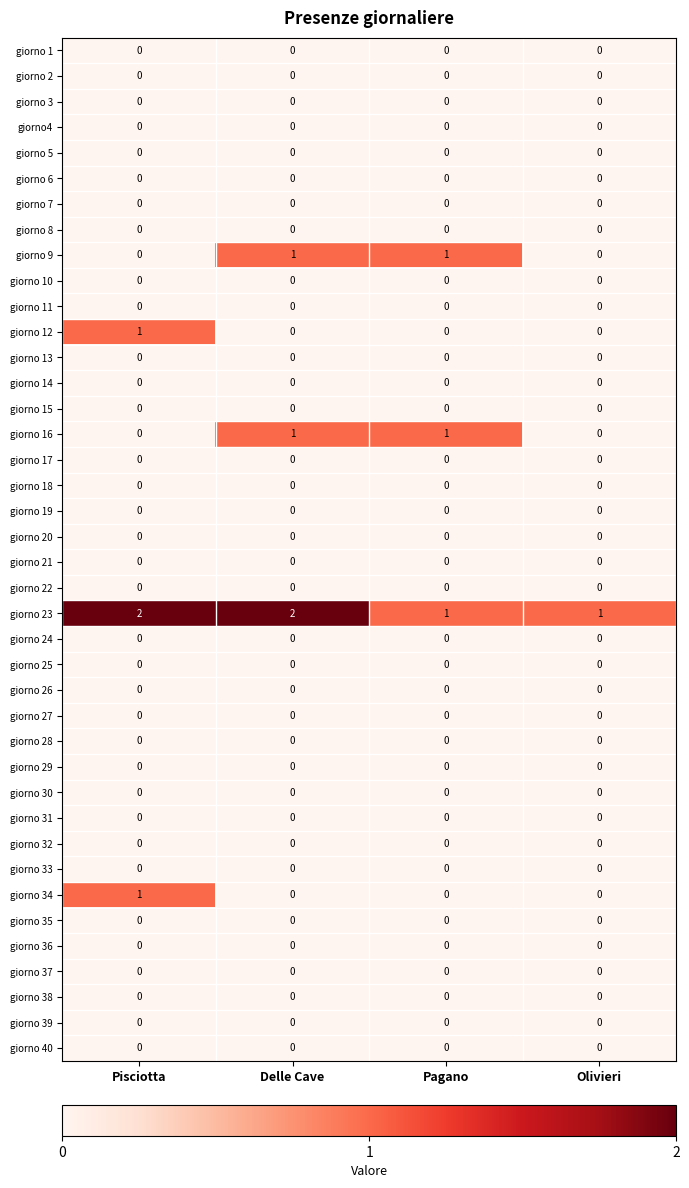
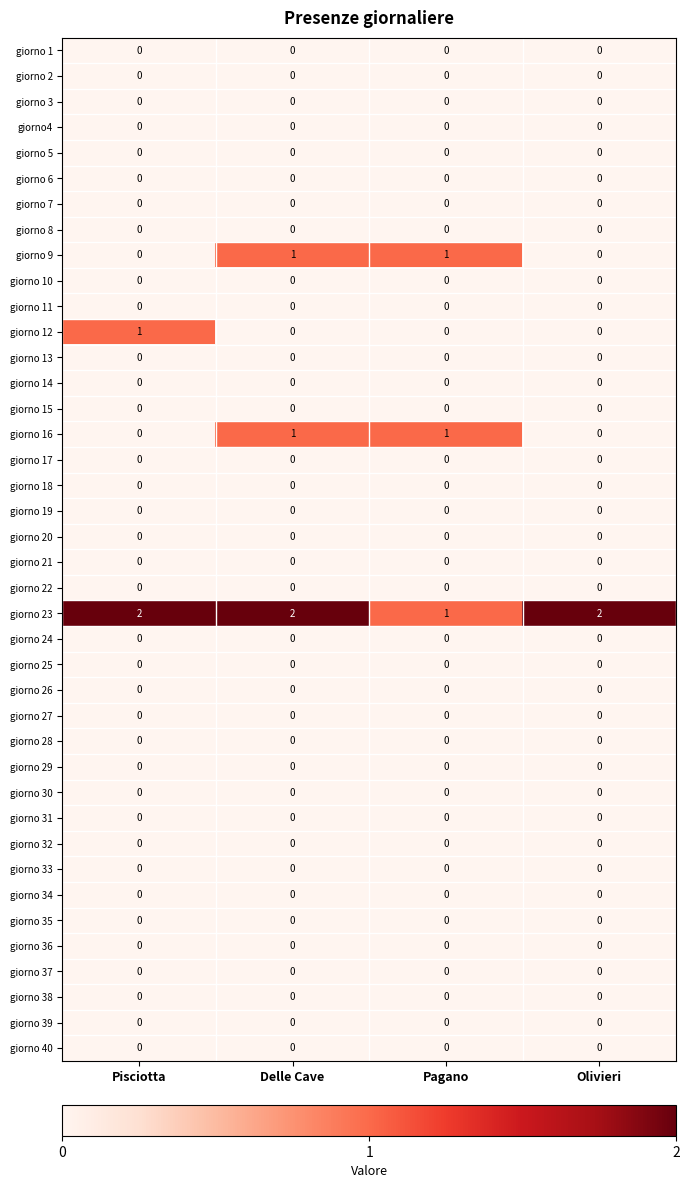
  {
    "giorno 1": {
      "Pisciotta": 0,
      "Delle Cave": 0,
      "Pagano": 0,
      "Olivieri": 0
    },
    "giorno 2": {
      "Pisciotta": 0,
      "Delle Cave": 0,
      "Pagano": 0,
      "Olivieri": 0
    },
    "giorno 3": {
      "Pisciotta": 0,
      "Delle Cave": 0,
      "Pagano": 0,
      "Olivieri": 0
    },
    "giorno4": {
      "Pisciotta": 0,
      "Delle Cave": 0,
      "Pagano": 0,
      "Olivieri": 0
    },
    "giorno 5": {
      "Pisciotta": 0,
      "Delle Cave": 0,
      "Pagano": 0,
      "Olivieri": 0
    },
    "giorno 6": {
      "Pisciotta": 0,
      "Delle Cave": 0,
      "Pagano": 0,
      "Olivieri": 0
    },
    "giorno 7": {
      "Pisciotta": 0,
      "Delle Cave": 0,
      "Pagano": 0,
      "Olivieri": 0
    },
    "giorno 8": {
      "Pisciotta": 0,
      "Delle Cave": 0,
      "Pagano": 0,
      "Olivieri": 0
    },
    "giorno 9": {
      "Pisciotta": 0,
      "Delle Cave": 1,
      "Pagano": 1,
      "Olivieri": 0
    },
    "giorno 10": {
      "Pisciotta": 0,
      "Delle Cave": 0,
      "Pagano": 0,
      "Olivieri": 0
    },
    "giorno 11": {
      "Pisciotta": 0,
      "Delle Cave": 0,
      "Pagano": 0,
      "Olivieri": 0
    },
    "giorno 12": {
      "Pisciotta": 1,
      "Delle Cave": 0,
      "Pagano": 0,
      "Olivieri": 0
    },
    "giorno 13": {
      "Pisciotta": 0,
      "Delle Cave": 0,
      "Pagano": 0,
      "Olivieri": 0
    },
    "giorno 14": {
      "Pisciotta": 0,
      "Delle Cave": 0,
      "Pagano": 0,
      "Olivieri": 0
    },
    "giorno 15": {
      "Pisciotta": 0,
      "Delle Cave": 0,
      "Pagano": 0,
      "Olivieri": 0
    },
    "giorno 16": {
      "Pisciotta": 0,
      "Delle Cave": 1,
      "Pagano": 1,
      "Olivieri": 0
    },
    "giorno 17": {
      "Pisciotta": 0,
      "Delle Cave": 0,
      "Pagano": 0,
      "Olivieri": 0
    },
    "giorno 18": {
      "Pisciotta": 0,
      "Delle Cave": 0,
      "Pagano": 0,
      "Olivieri": 0
    },
    "giorno 19": {
      "Pisciotta": 0,
      "Delle Cave": 0,
      "Pagano": 0,
      "Olivieri": 0
    },
    "giorno 20": {
      "Pisciotta": 0,
      "Delle Cave": 0,
      "Pagano": 0,
      "Olivieri": 0
    },
    "giorno 21": {
      "Pisciotta": 0,
      "Delle Cave": 0,
      "Pagano": 0,
      "Olivieri": 0
    },
    "giorno 22": {
      "Pisciotta": 0,
      "Delle Cave": 0,
      "Pagano": 0,
      "Olivieri": 0
    },
    "giorno 23": {
      "Pisciotta": 2,
      "Delle Cave": 2,
      "Pagano": 1,
-     "Olivieri": 1
+     "Olivieri": 2
    },
    "giorno 24": {
      "Pisciotta": 0,
      "Delle Cave": 0,
      "Pagano": 0,
      "Olivieri": 0
    },
    "giorno 25": {
      "Pisciotta": 0,
      "Delle Cave": 0,
      "Pagano": 0,
      "Olivieri": 0
    },
    "giorno 26": {
      "Pisciotta": 0,
      "Delle Cave": 0,
      "Pagano": 0,
      "Olivieri": 0
    },
    "giorno 27": {
      "Pisciotta": 0,
      "Delle Cave": 0,
      "Pagano": 0,
      "Olivieri": 0
    },
    "giorno 28": {
      "Pisciotta": 0,
      "Delle Cave": 0,
      "Pagano": 0,
      "Olivieri": 0
    },
    "giorno 29": {
      "Pisciotta": 0,
      "Delle Cave": 0,
      "Pagano": 0,
      "Olivieri": 0
    },
    "giorno 30": {
      "Pisciotta": 0,
      "Delle Cave": 0,
      "Pagano": 0,
      "Olivieri": 0
    },
    "giorno 31": {
      "Pisciotta": 0,
      "Delle Cave": 0,
      "Pagano": 0,
      "Olivieri": 0
    },
    "giorno 32": {
      "Pisciotta": 0,
      "Delle Cave": 0,
      "Pagano": 0,
      "Olivieri": 0
    },
    "giorno 33": {
      "Pisciotta": 0,
      "Delle Cave": 0,
      "Pagano": 0,
      "Olivieri": 0
    },
    "giorno 34": {
-     "Pisciotta": 1,
+     "Pisciotta": 0,
      "Delle Cave": 0,
      "Pagano": 0,
      "Olivieri": 0
    },
    "giorno 35": {
      "Pisciotta": 0,
      "Delle Cave": 0,
      "Pagano": 0,
      "Olivieri": 0
    },
    "giorno 36": {
      "Pisciotta": 0,
      "Delle Cave": 0,
      "Pagano": 0,
      "Olivieri": 0
    },
    "giorno 37": {
      "Pisciotta": 0,
      "Delle Cave": 0,
      "Pagano": 0,
      "Olivieri": 0
    },
    "giorno 38": {
      "Pisciotta": 0,
      "Delle Cave": 0,
      "Pagano": 0,
      "Olivieri": 0
    },
    "giorno 39": {
      "Pisciotta": 0,
      "Delle Cave": 0,
      "Pagano": 0,
      "Olivieri": 0
    },
    "giorno 40": {
      "Pisciotta": 0,
      "Delle Cave": 0,
      "Pagano": 0,
      "Olivieri": 0
    }
  }
